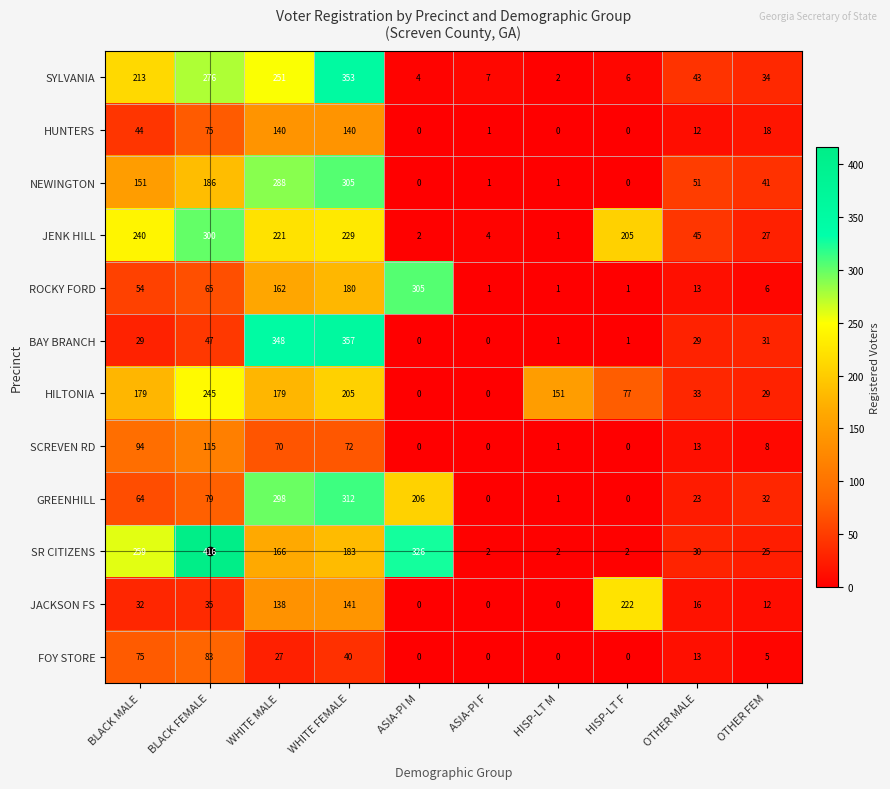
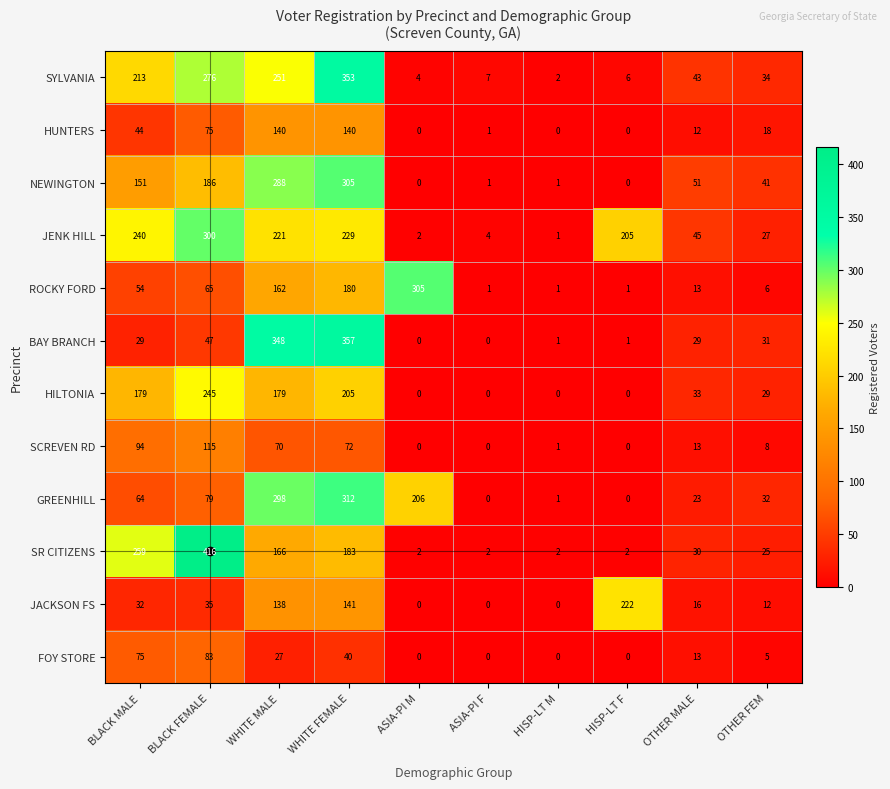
  {
    "SYLVANIA": {
      "BLACK MALE": 213,
      "BLACK FEMALE": 276,
      "WHITE MALE": 251,
      "WHITE FEMALE": 353,
      "ASIA-PI M": 4,
      "ASIA-PI F": 7,
      "HISP-LT M": 2,
      "HISP-LT F": 6,
      "OTHER MALE": 43,
      "OTHER FEM": 34
    },
    "HUNTERS": {
      "BLACK MALE": 44,
      "BLACK FEMALE": 75,
      "WHITE MALE": 140,
      "WHITE FEMALE": 140,
      "ASIA-PI M": 0,
      "ASIA-PI F": 1,
      "HISP-LT M": 0,
      "HISP-LT F": 0,
      "OTHER MALE": 12,
      "OTHER FEM": 18
    },
    "NEWINGTON": {
      "BLACK MALE": 151,
      "BLACK FEMALE": 186,
      "WHITE MALE": 288,
      "WHITE FEMALE": 305,
      "ASIA-PI M": 0,
      "ASIA-PI F": 1,
      "HISP-LT M": 1,
      "HISP-LT F": 0,
      "OTHER MALE": 51,
      "OTHER FEM": 41
    },
    "JENK HILL": {
      "BLACK MALE": 240,
      "BLACK FEMALE": 300,
      "WHITE MALE": 221,
      "WHITE FEMALE": 229,
      "ASIA-PI M": 2,
      "ASIA-PI F": 4,
      "HISP-LT M": 1,
      "HISP-LT F": 205,
      "OTHER MALE": 45,
      "OTHER FEM": 27
    },
    "ROCKY FORD": {
      "BLACK MALE": 54,
      "BLACK FEMALE": 65,
      "WHITE MALE": 162,
      "WHITE FEMALE": 180,
      "ASIA-PI M": 305,
      "ASIA-PI F": 1,
      "HISP-LT M": 1,
      "HISP-LT F": 1,
      "OTHER MALE": 13,
      "OTHER FEM": 6
    },
    "BAY BRANCH": {
      "BLACK MALE": 29,
      "BLACK FEMALE": 47,
      "WHITE MALE": 348,
      "WHITE FEMALE": 357,
      "ASIA-PI M": 0,
      "ASIA-PI F": 0,
      "HISP-LT M": 1,
      "HISP-LT F": 1,
      "OTHER MALE": 29,
      "OTHER FEM": 31
    },
    "HILTONIA": {
      "BLACK MALE": 179,
      "BLACK FEMALE": 245,
      "WHITE MALE": 179,
      "WHITE FEMALE": 205,
      "ASIA-PI M": 0,
      "ASIA-PI F": 0,
-     "HISP-LT M": 151,
-     "HISP-LT F": 77,
+     "HISP-LT M": 0,
+     "HISP-LT F": 0,
      "OTHER MALE": 33,
      "OTHER FEM": 29
    },
    "SCREVEN RD": {
      "BLACK MALE": 94,
      "BLACK FEMALE": 115,
      "WHITE MALE": 70,
      "WHITE FEMALE": 72,
      "ASIA-PI M": 0,
      "ASIA-PI F": 0,
      "HISP-LT M": 1,
      "HISP-LT F": 0,
      "OTHER MALE": 13,
      "OTHER FEM": 8
    },
    "GREENHILL": {
      "BLACK MALE": 64,
      "BLACK FEMALE": 79,
      "WHITE MALE": 298,
      "WHITE FEMALE": 312,
      "ASIA-PI M": 206,
      "ASIA-PI F": 0,
      "HISP-LT M": 1,
      "HISP-LT F": 0,
      "OTHER MALE": 23,
      "OTHER FEM": 32
    },
    "SR CITIZENS": {
      "BLACK MALE": 259,
      "WHITE MALE": 166,
      "WHITE FEMALE": 183,
-     "ASIA-PI M": 326,
+     "ASIA-PI M": 2,
      "ASIA-PI F": 2,
      "HISP-LT M": 2,
      "HISP-LT F": 2,
      "OTHER MALE": 30,
      "OTHER FEM": 25
    },
    "JACKSON FS": {
      "BLACK MALE": 32,
      "BLACK FEMALE": 35,
      "WHITE MALE": 138,
      "WHITE FEMALE": 141,
      "ASIA-PI M": 0,
      "ASIA-PI F": 0,
      "HISP-LT M": 0,
      "HISP-LT F": 222,
      "OTHER MALE": 16,
      "OTHER FEM": 12
    },
    "FOY STORE": {
      "BLACK MALE": 75,
      "BLACK FEMALE": 83,
      "WHITE MALE": 27,
      "WHITE FEMALE": 40,
      "ASIA-PI M": 0,
      "ASIA-PI F": 0,
      "HISP-LT M": 0,
      "HISP-LT F": 0,
      "OTHER MALE": 13,
      "OTHER FEM": 5
    }
  }
